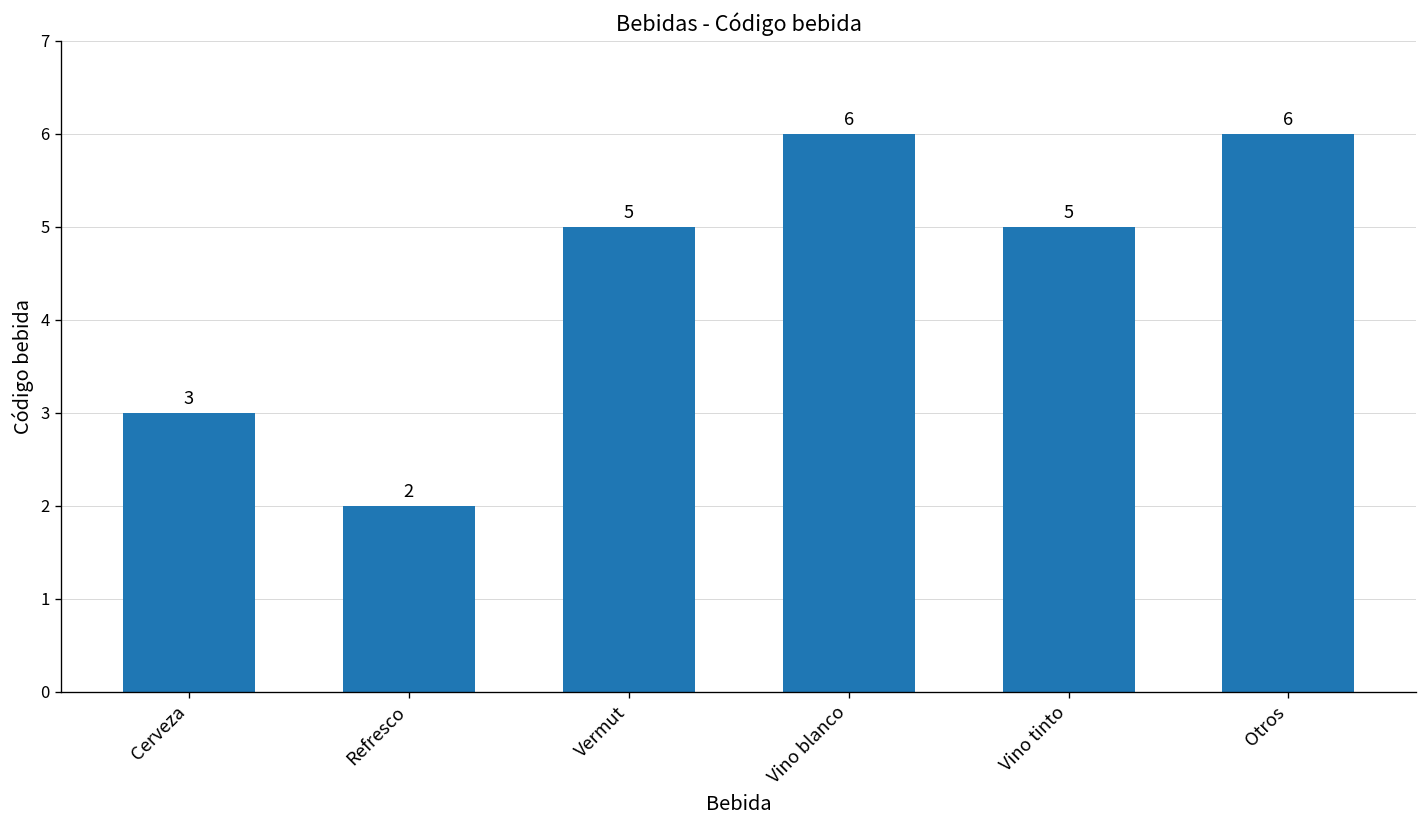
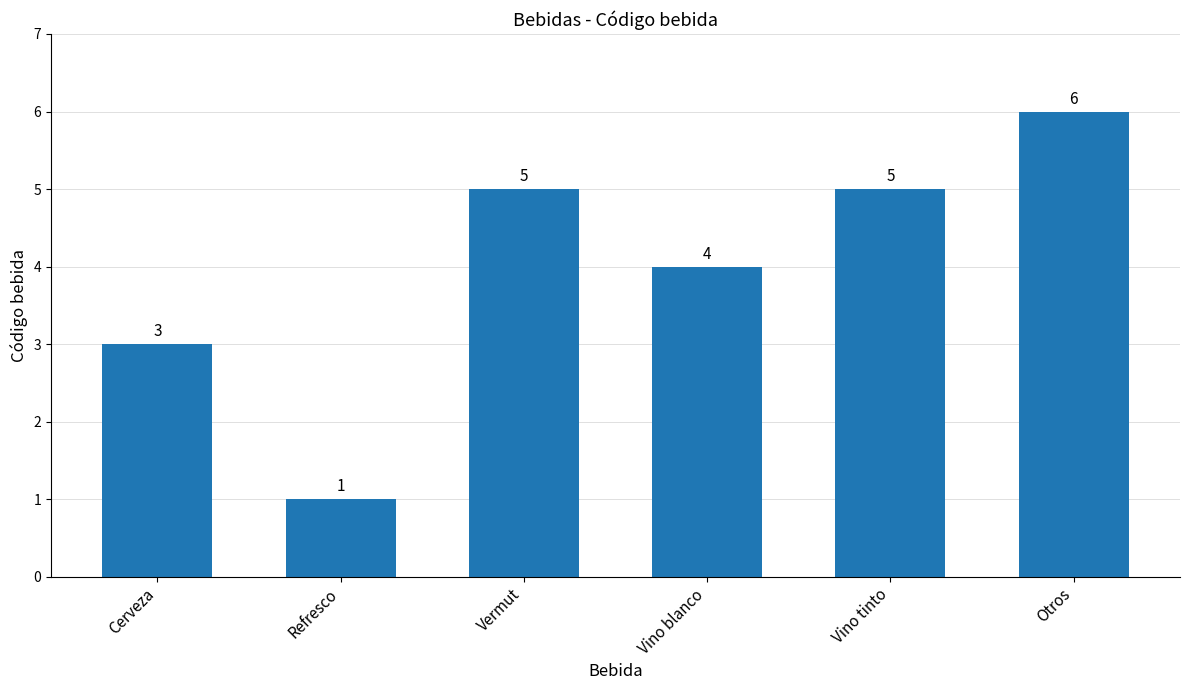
  {
    "Cerveza": 3,
-   "Refresco": 2,
+   "Refresco": 1,
    "Vermut": 5,
-   "Vino blanco": 6,
+   "Vino blanco": 4,
    "Vino tinto": 5,
    "Otros": 6
  }
